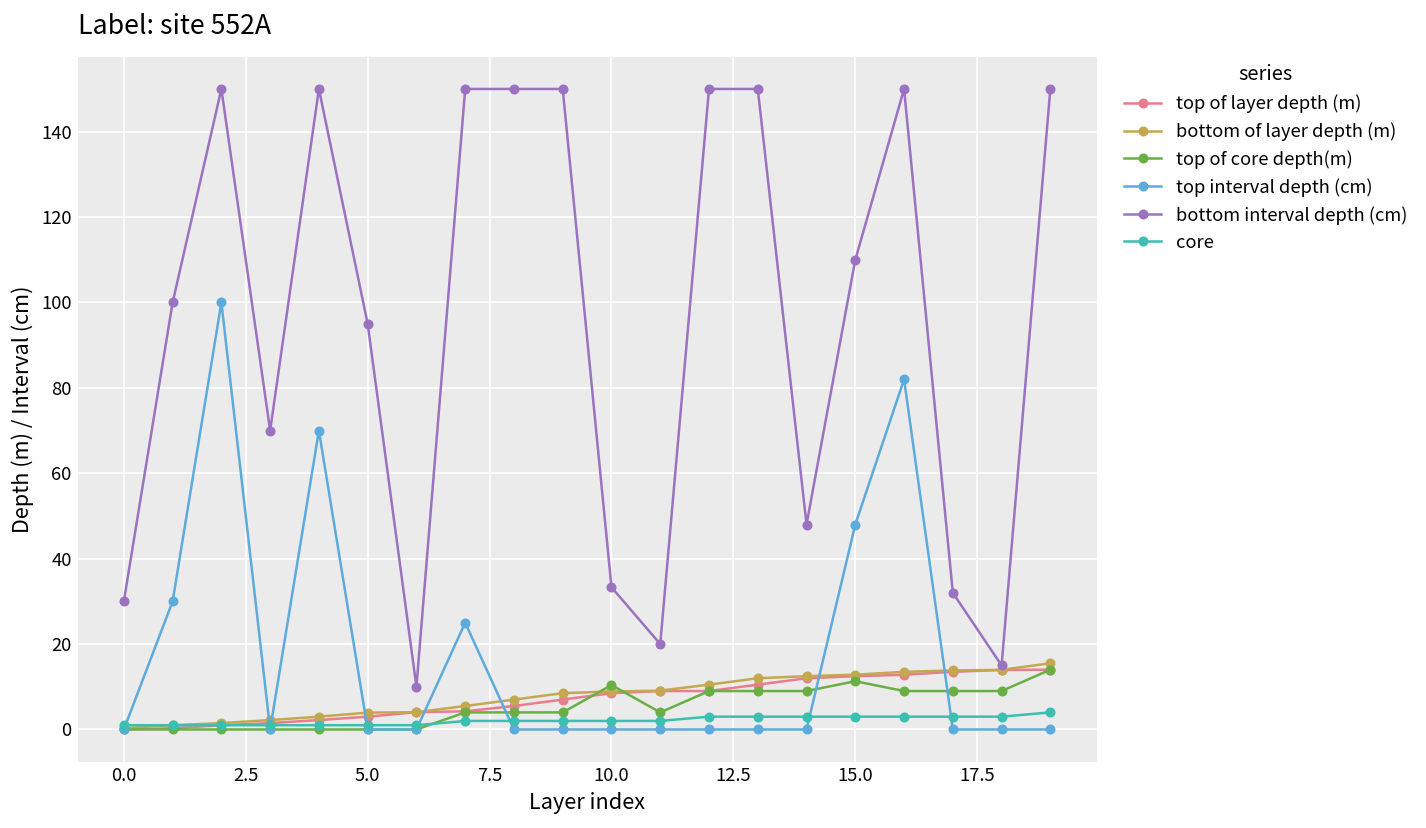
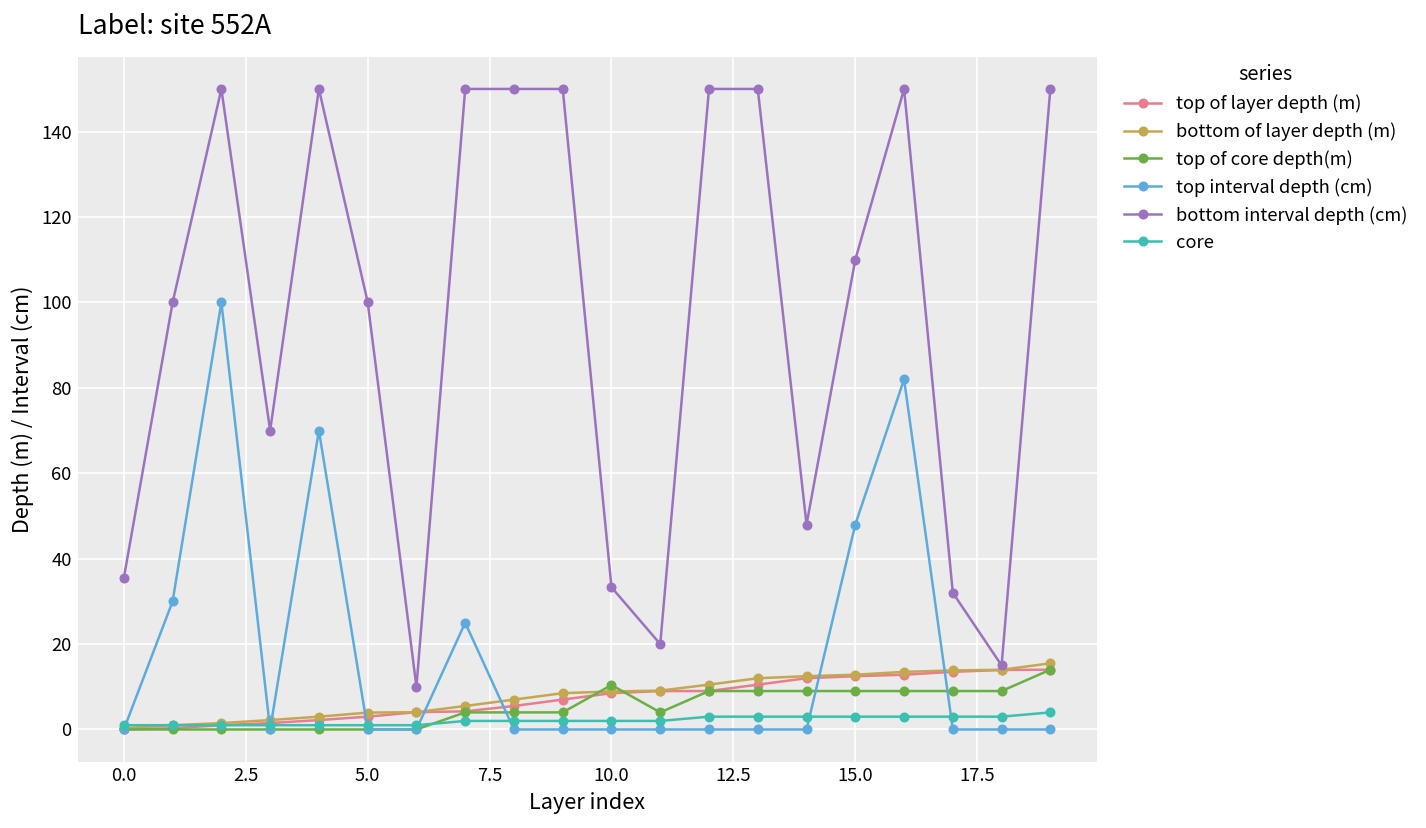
  {
    "top of layer depth (m)": {
      "5.0": 3
    },
    "bottom of layer depth (m)": {
      "5.0": 4
    },
    "top of core depth(m)": {
      "10.0": 10,
-     "15.0": 11
+     "15.0": 9
    },
    "bottom interval depth (cm)": {
-     "0.0": 30,
-     "5.0": 95,
+     "0.0": 36,
+     "5.0": 100,
      "10.0": 33,
      "15.0": 110
    }
  }
